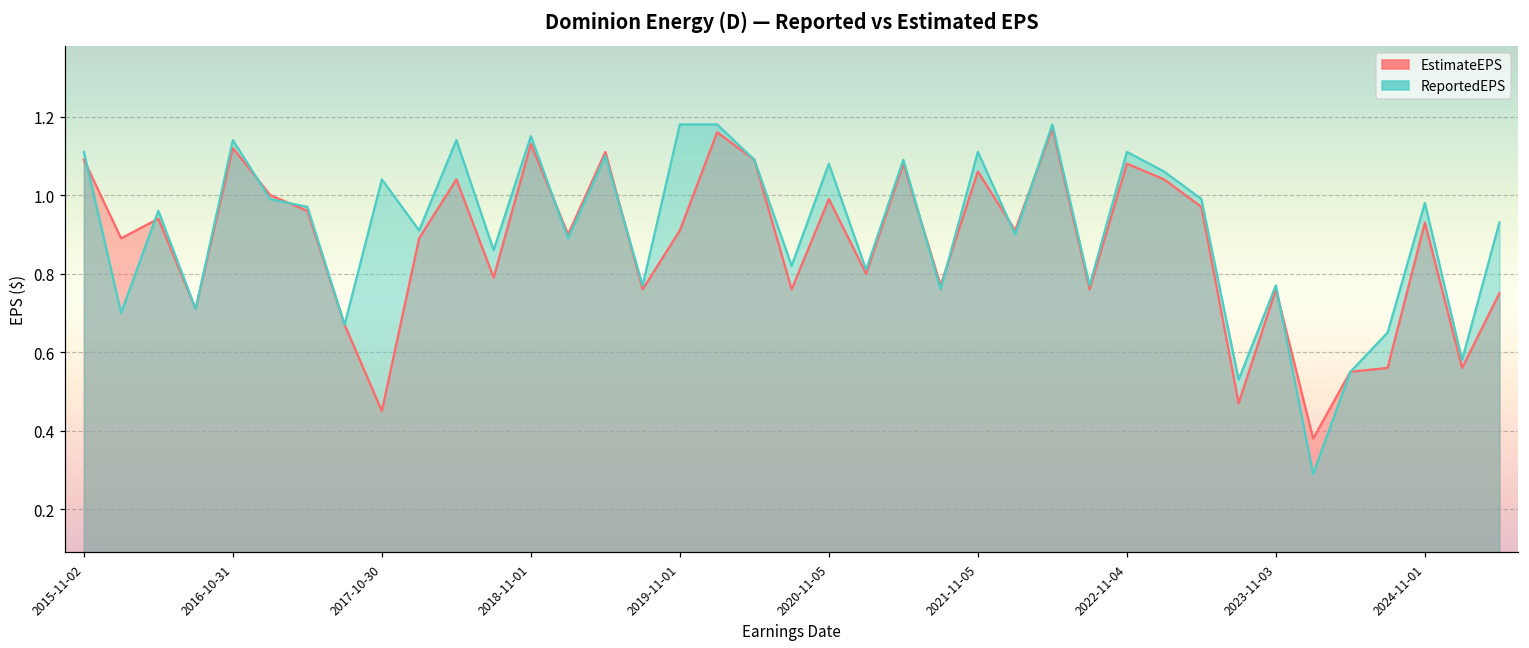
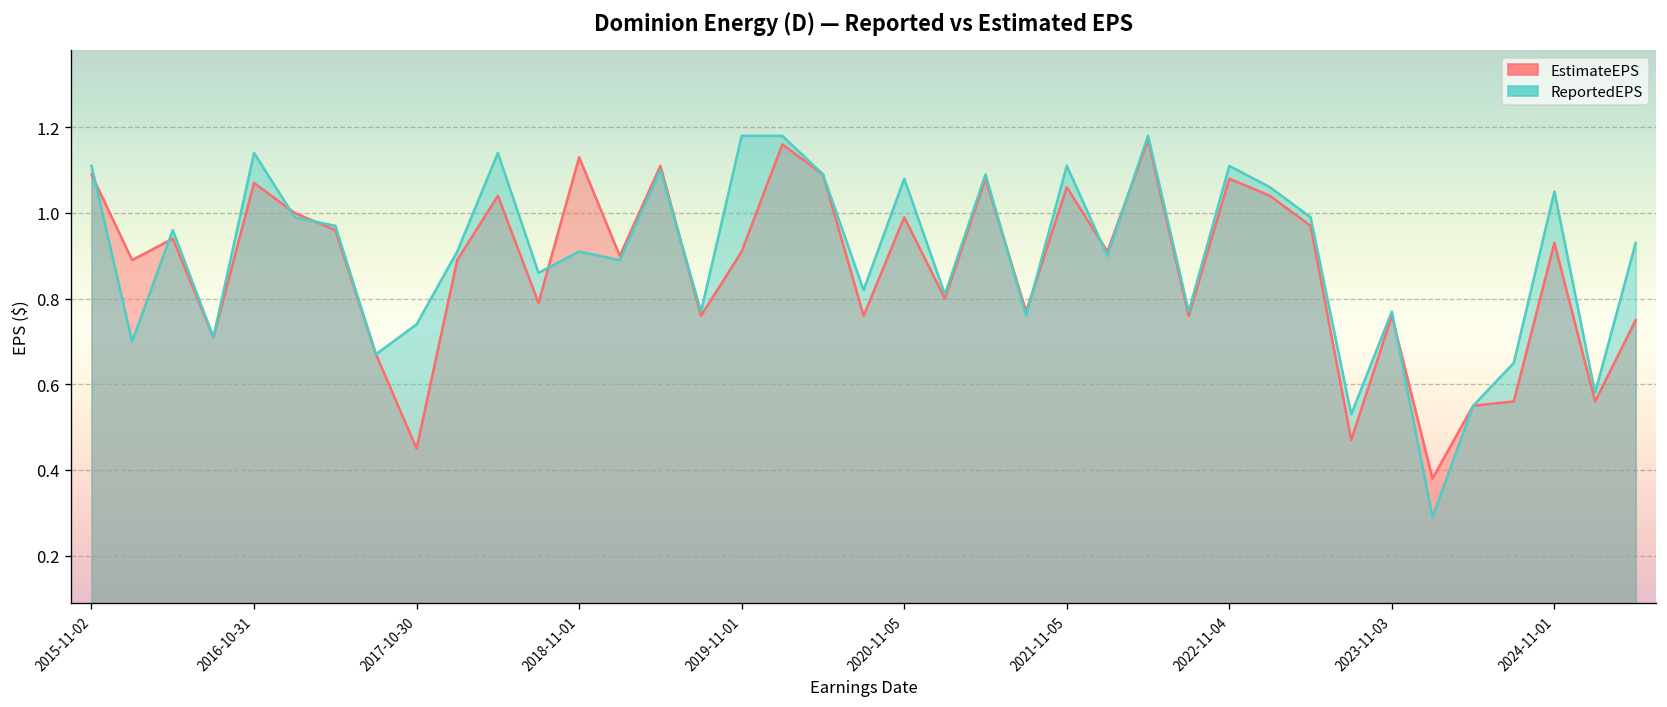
  {
    "EstimateEPS": {
      "2015-11-02": 1.09,
-     "2016-10-31": 1.12,
+     "2016-10-31": 1.07,
      "2017-10-30": 0.45,
      "2018-11-01": 1.13,
      "2019-11-01": 0.91,
      "2020-11-05": 0.99,
      "2021-11-05": 1.06,
      "2022-11-04": 1.08,
      "2023-11-03": 0.76,
      "2024-11-01": 0.93
    },
    "ReportedEPS": {
      "2015-11-02": 1.11,
      "2016-10-31": 1.14,
-     "2017-10-30": 1.04,
-     "2018-11-01": 1.15,
+     "2017-10-30": 0.74,
+     "2018-11-01": 0.91,
      "2019-11-01": 1.18,
      "2020-11-05": 1.08,
      "2021-11-05": 1.11,
      "2022-11-04": 1.11,
      "2023-11-03": 0.77,
-     "2024-11-01": 0.98
+     "2024-11-01": 1.05
    }
  }
